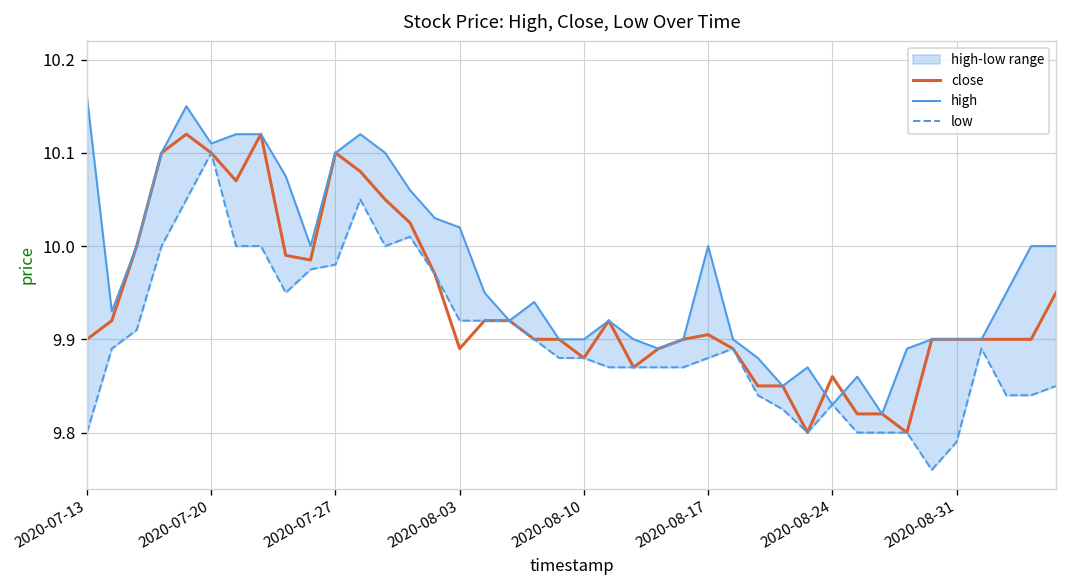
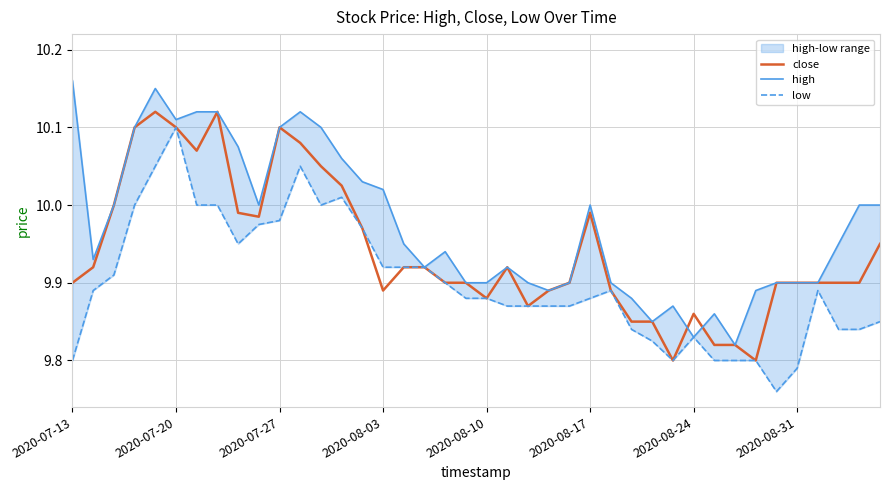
  {
    "close": {
      "2020-07-13": 9.90,
      "2020-08-03": 9.89,
-     "2020-08-17": 9.91,
+     "2020-08-17": 9.99,
      "2020-08-24": 9.86
    }
  }
